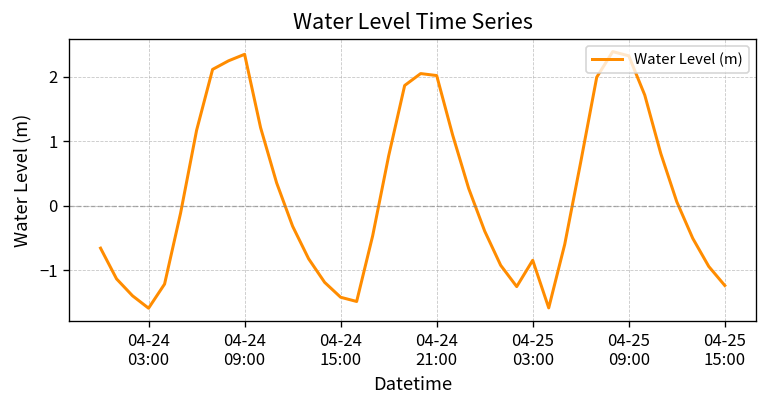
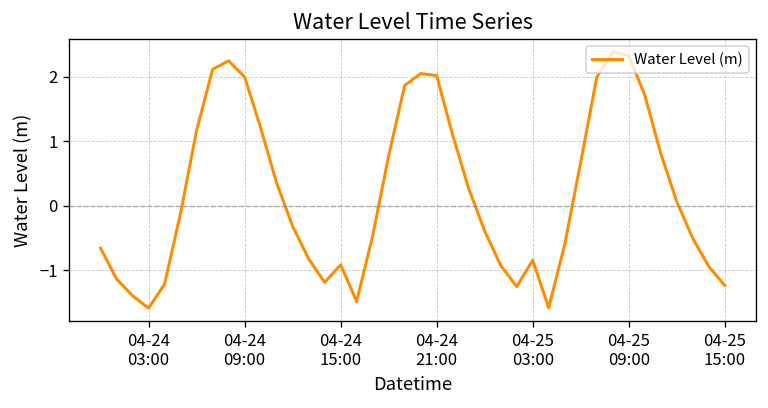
  {
    "04-24 03:00": -1.6,
-   "04-24 09:00": 2.3,
-   "04-24 15:00": -1.4,
+   "04-24 09:00": 2.0,
+   "04-24 15:00": -0.9,
    "04-24 21:00": 2.0,
    "04-25 03:00": -0.8,
    "04-25 15:00": -1.2
  }
